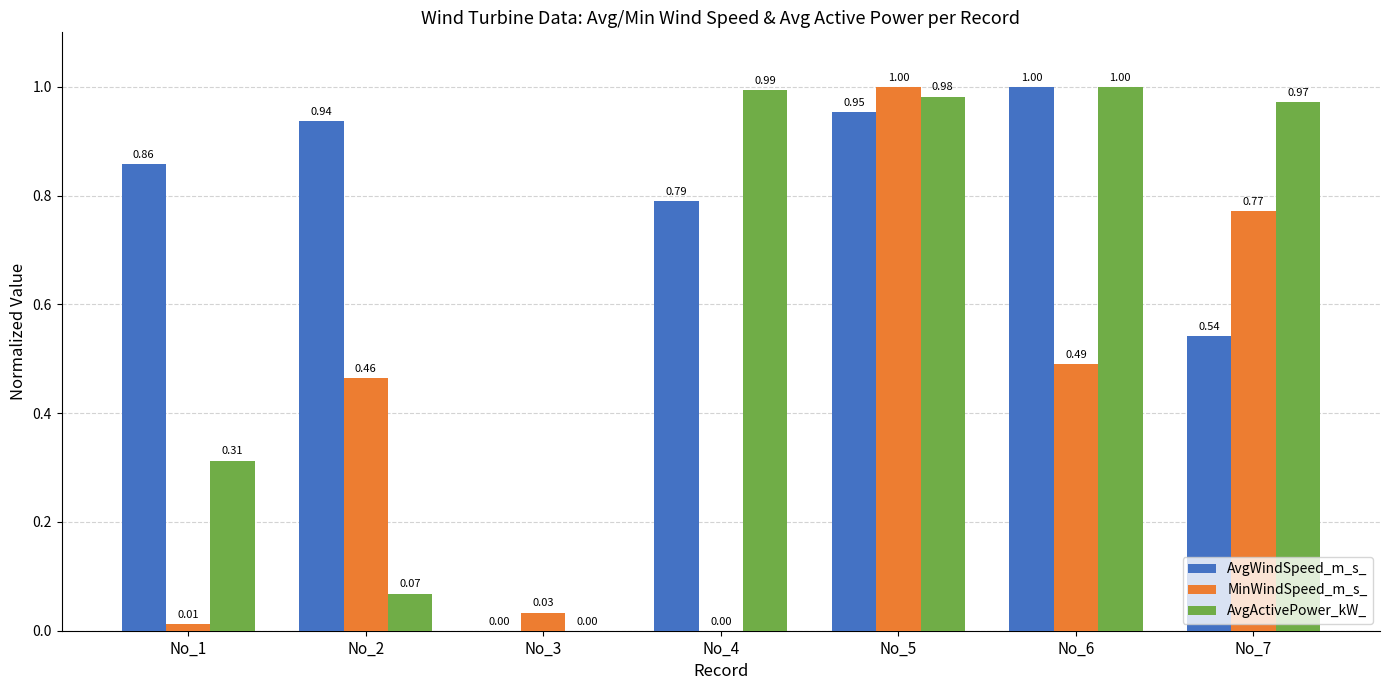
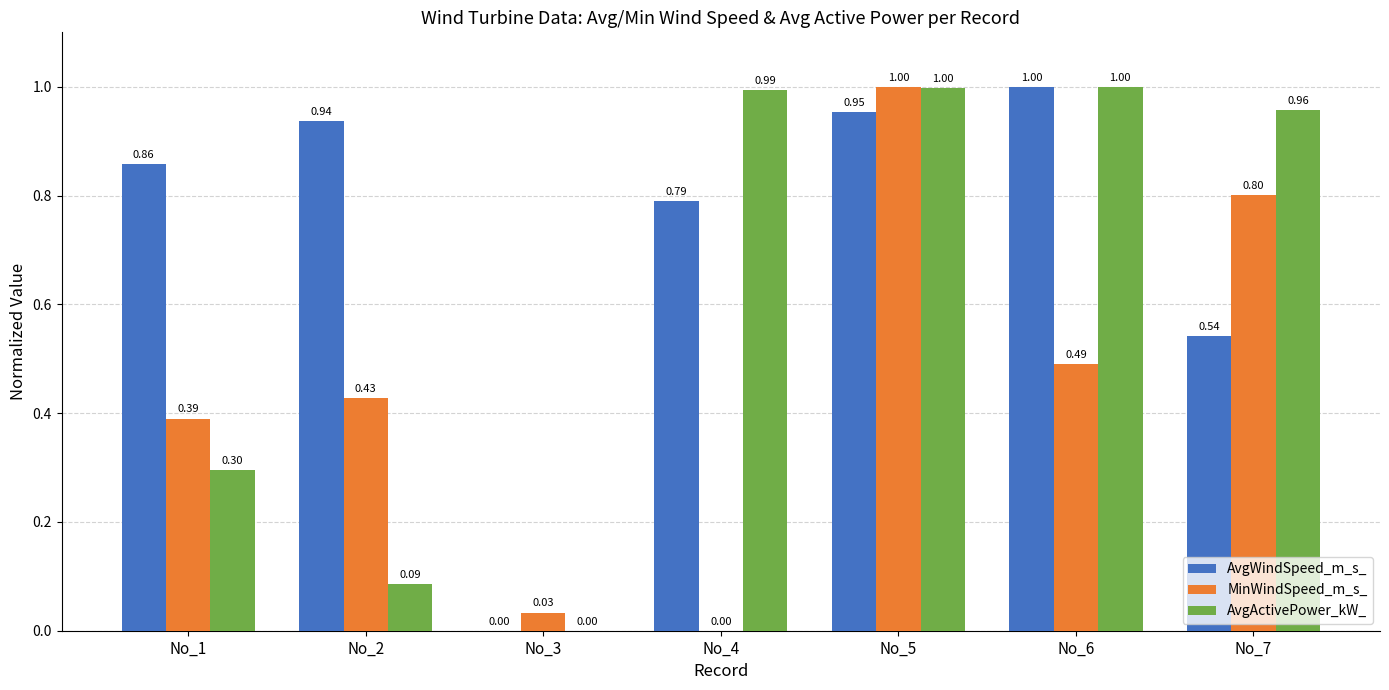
  {
    "AvgWindSpeed_m_s_": {
      "No_1": 0.86,
      "No_2": 0.94,
      "No_3": 0.00,
      "No_4": 0.79,
      "No_5": 0.95,
      "No_6": 1.00,
      "No_7": 0.54
    },
    "MinWindSpeed_m_s_": {
-     "No_1": 0.01,
-     "No_2": 0.46,
+     "No_1": 0.39,
+     "No_2": 0.43,
      "No_3": 0.03,
      "No_4": 0.00,
      "No_5": 1.00,
      "No_6": 0.49,
-     "No_7": 0.77
+     "No_7": 0.80
    },
    "AvgActivePower_kW_": {
-     "No_1": 0.31,
-     "No_2": 0.07,
+     "No_1": 0.30,
+     "No_2": 0.09,
      "No_3": 0.00,
      "No_4": 0.99,
-     "No_5": 0.98,
+     "No_5": 1.00,
      "No_6": 1.00,
-     "No_7": 0.97
+     "No_7": 0.96
    }
  }
